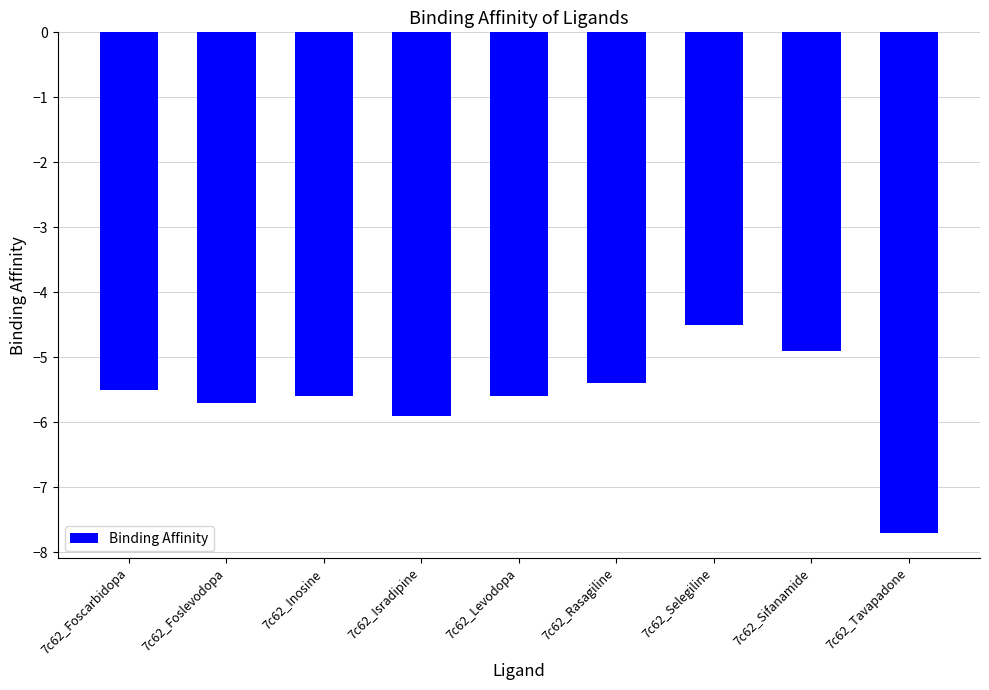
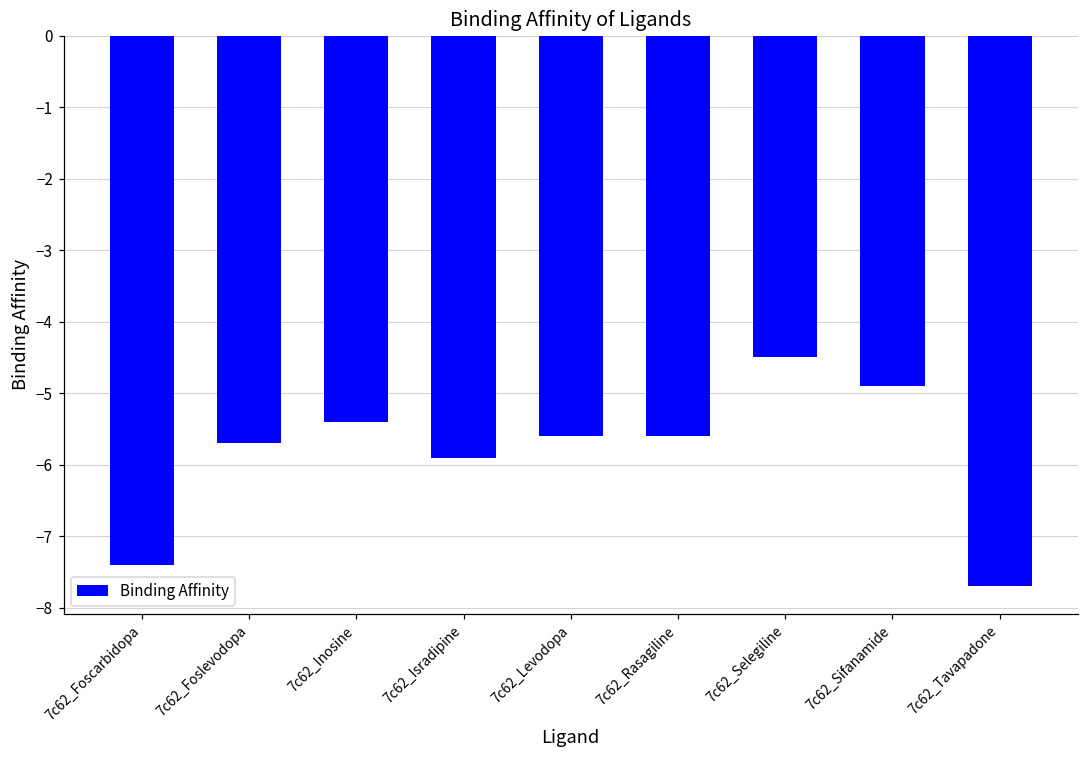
  {
-   "7c62_Foscarbidopa": -5.5,
+   "7c62_Foscarbidopa": -7.4,
    "7c62_Foslevodopa": -5.7,
-   "7c62_Inosine": -5.6,
+   "7c62_Inosine": -5.4,
    "7c62_Isradipine": -5.9,
    "7c62_Levodopa": -5.6,
-   "7c62_Rasagiline": -5.4,
+   "7c62_Rasagiline": -5.6,
    "7c62_Selegiline": -4.5,
    "7c62_Sifanamide": -4.9,
    "7c62_Tavapadone": -7.7
  }
